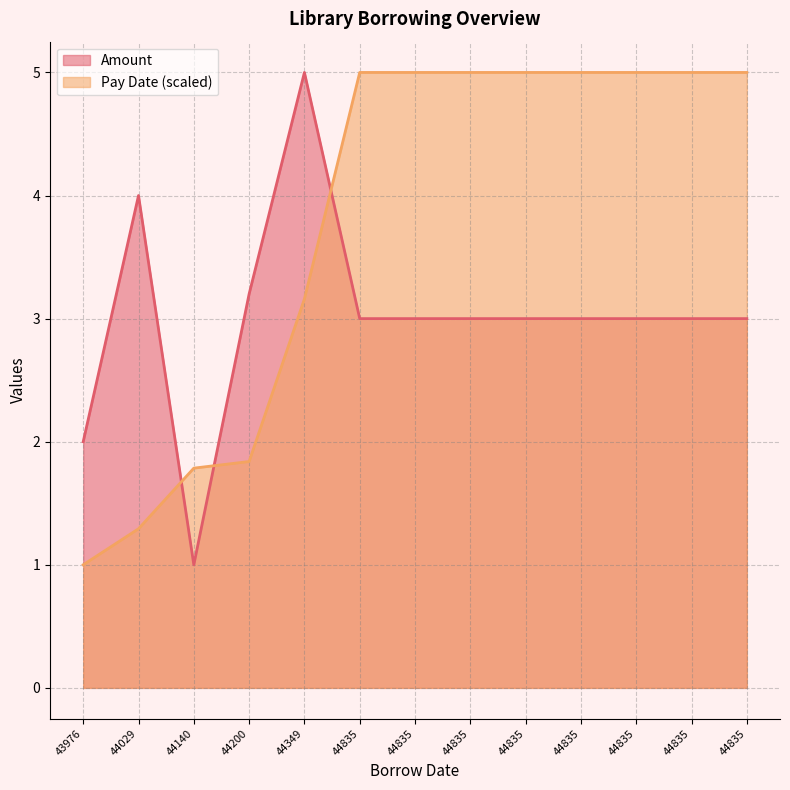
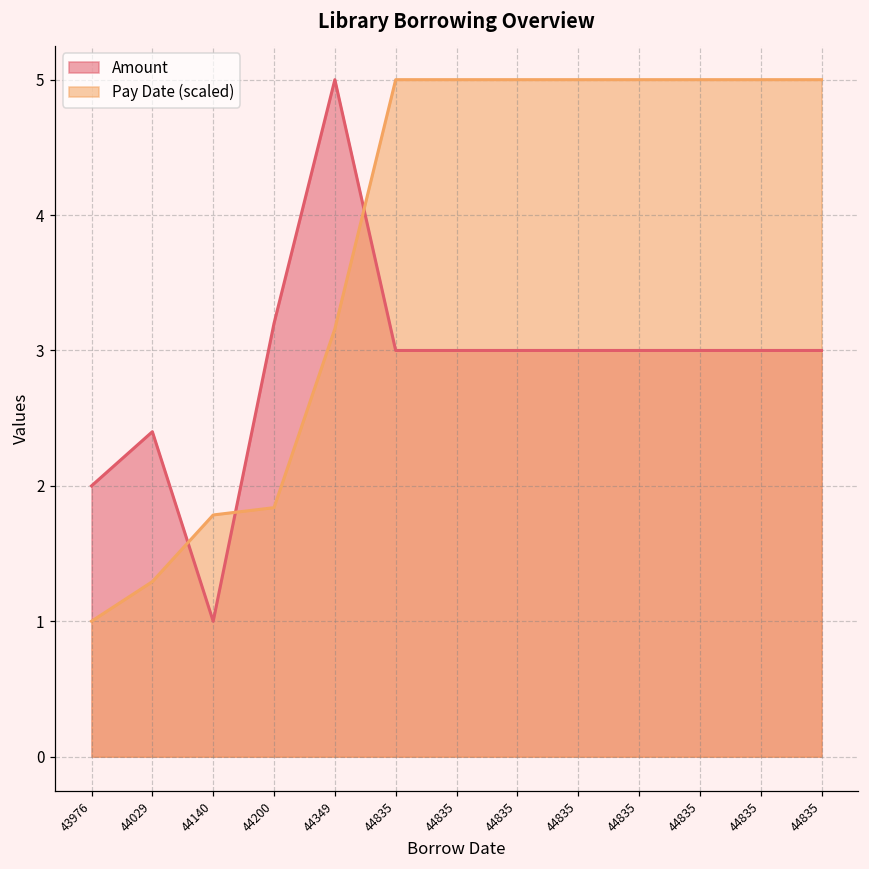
  {
    "Amount": {
      "43976": 2.0,
-     "44029": 4.0,
+     "44029": 2.4,
      "44140": 1.0,
      "44200": 3.2,
      "44349": 5.0
    },
    "Pay Date (scaled)": {
      "43976": 1.0,
      "44029": 1.3,
      "44140": 1.8,
      "44200": 1.84,
      "44349": 3.16
    }
  }
